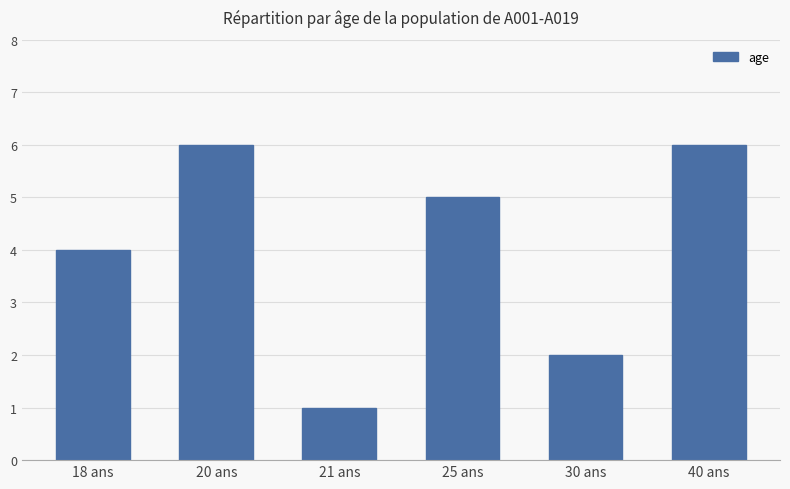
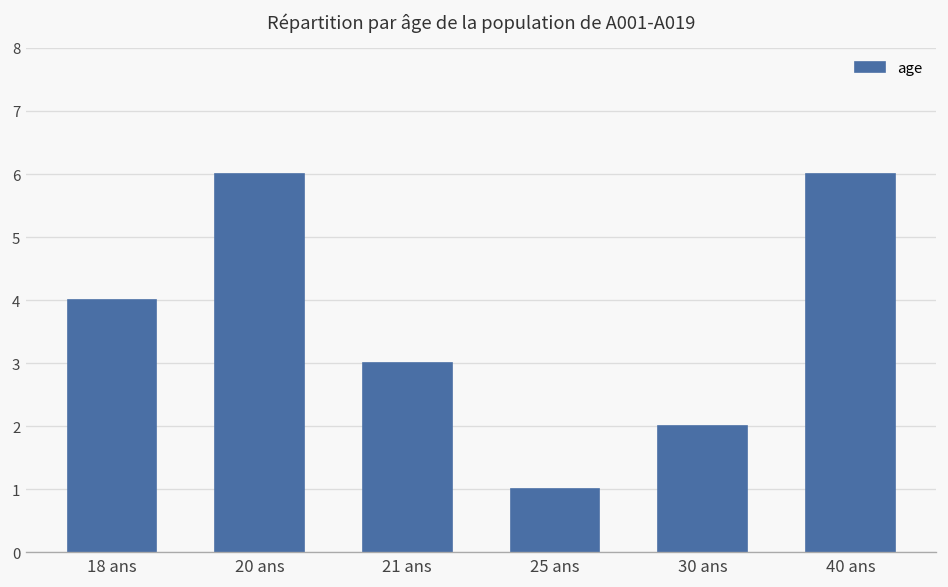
  {
    "18 ans": 4,
    "20 ans": 6,
-   "21 ans": 1,
-   "25 ans": 5,
+   "21 ans": 3,
+   "25 ans": 1,
    "30 ans": 2,
    "40 ans": 6
  }
